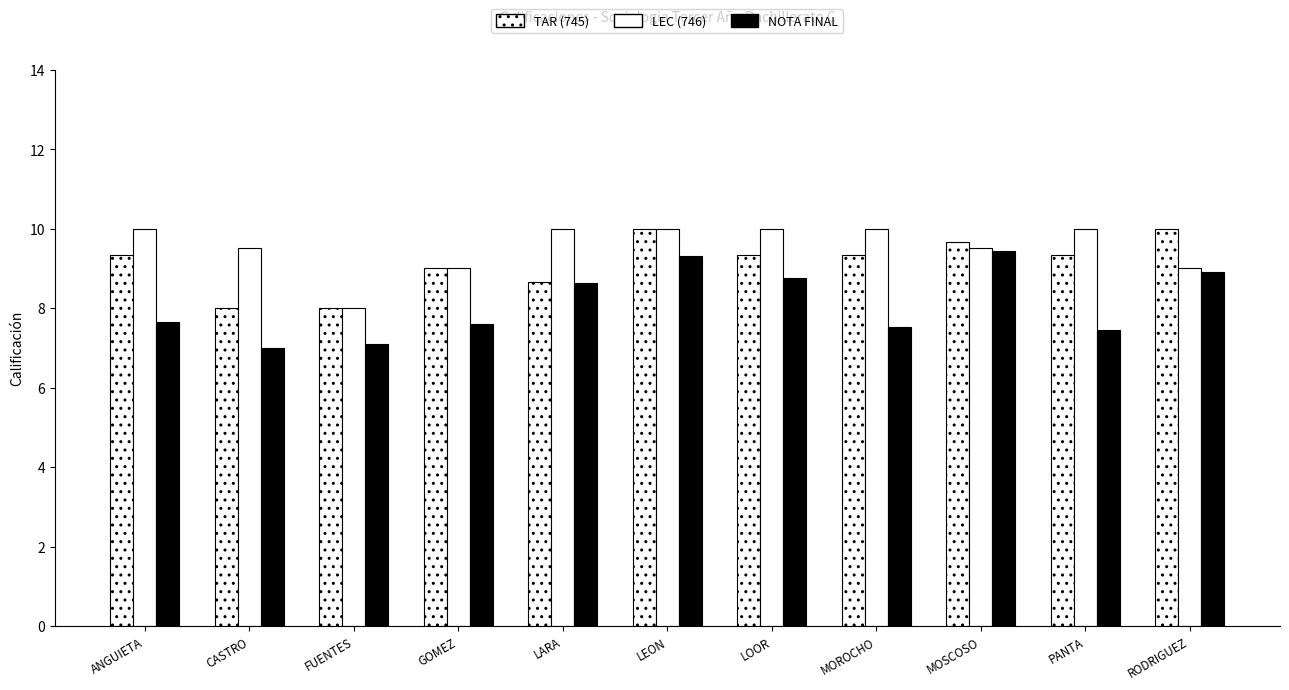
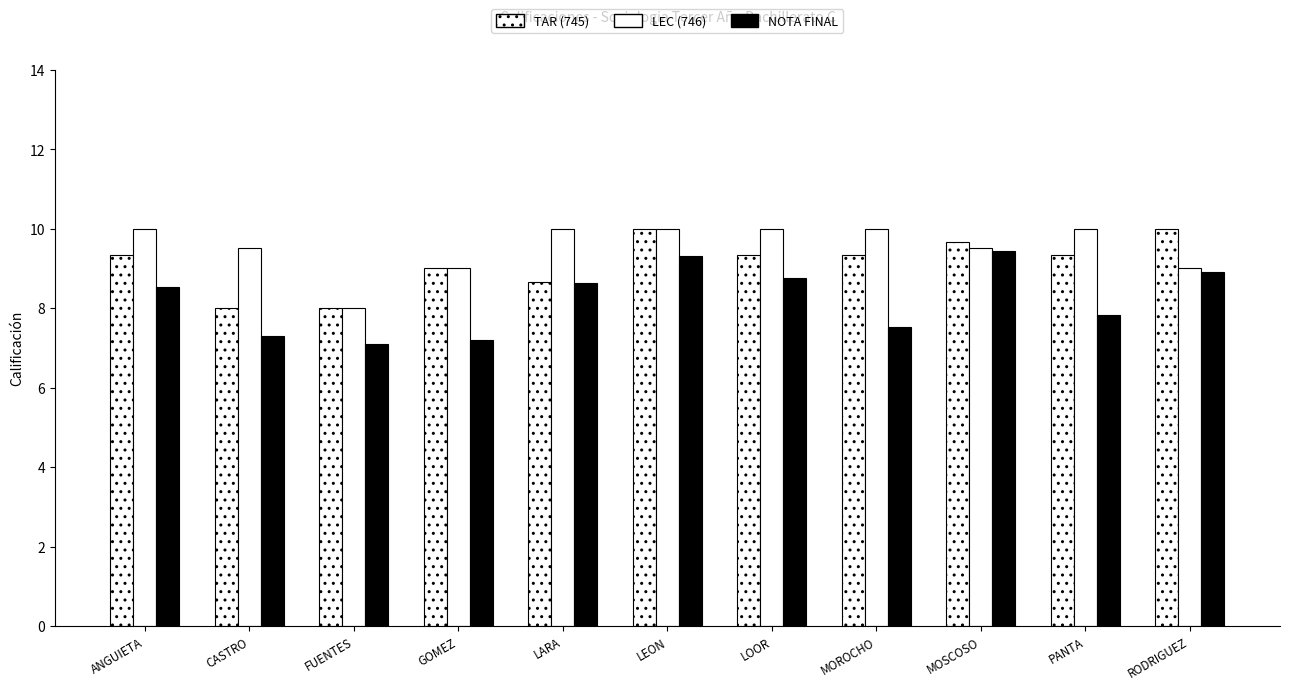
  {
    "NOTA FINAL": {
-     "ANGUIETA": 7.7,
-     "CASTRO": 7.0,
+     "ANGUIETA": 8.5,
+     "CASTRO": 7.3,
      "FUENTES": 7.1,
-     "GOMEZ": 7.6,
+     "GOMEZ": 7.2,
      "LARA": 8.6,
      "LEON": 9.3,
      "LOOR": 8.8,
      "MOROCHO": 7.5,
      "MOSCOSO": 9.4,
-     "PANTA": 7.5,
+     "PANTA": 7.8,
      "RODRIGUEZ": 8.9
    }
  }
